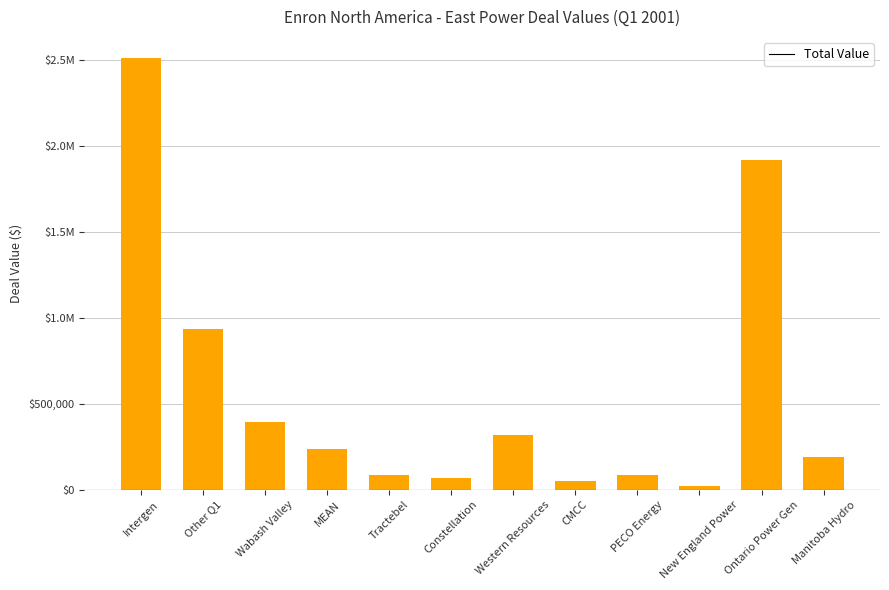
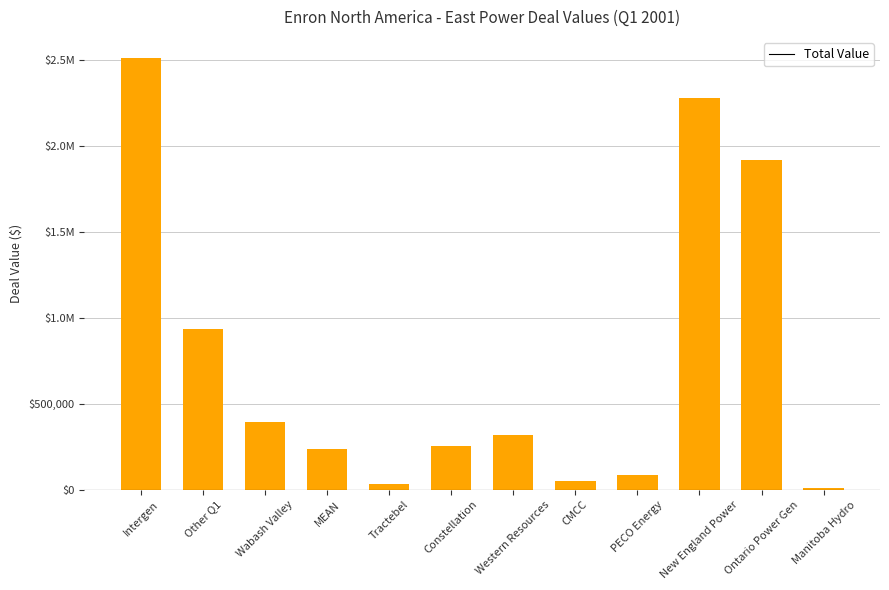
  {
    "Intergen": "$2,510,000",
    "Other Q1": "$930,000",
    "Wabash Valley": "$390,000",
    "MEAN": "$230,000",
-   "Tractebel": "$90,000",
-   "Constellation": "$70,000",
+   "Tractebel": "$40,000",
+   "Constellation": "$250,000",
    "Western Resources": "$320,000",
    "CMCC": "$50,000",
    "PECO Energy": "$90,000",
-   "New England Power": "$20,000",
+   "New England Power": "$2,280,000",
    "Ontario Power Gen": "$1,920,000",
-   "Manitoba Hydro": "$190,000"
+   "Manitoba Hydro": "$10,000"
  }
